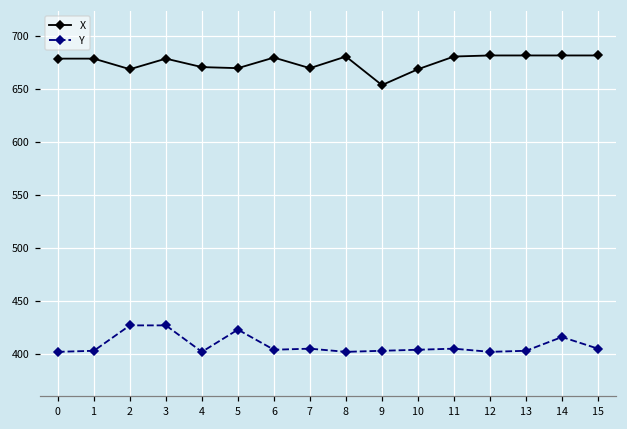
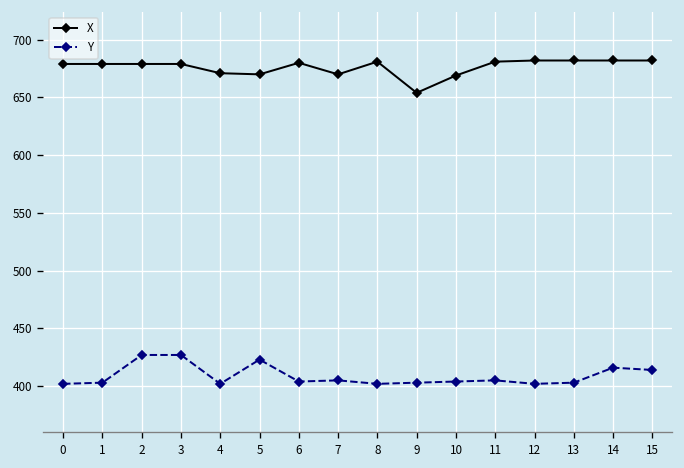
  {
    "X": {
      "0": 680,
      "1": 680,
-     "2": 670,
+     "2": 680,
      "3": 680,
      "4": 670,
      "5": 670,
      "6": 680,
      "7": 670,
      "8": 680,
      "9": 650,
      "10": 670,
      "11": 680,
      "12": 680,
      "13": 680,
      "14": 680,
      "15": 680
    },
    "Y": {
      "0": 400,
      "1": 400,
      "2": 430,
      "3": 430,
      "4": 400,
      "5": 420,
      "6": 400,
      "7": 410,
      "8": 400,
      "9": 400,
      "10": 400,
      "11": 410,
      "12": 400,
      "13": 400,
      "14": 420,
-     "15": 405
+     "15": 414
    }
  }
